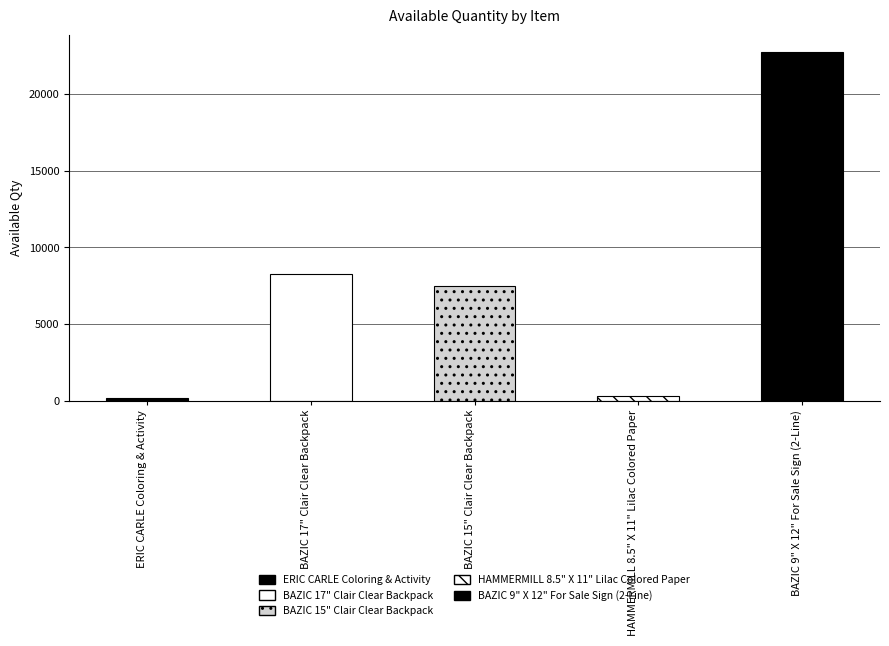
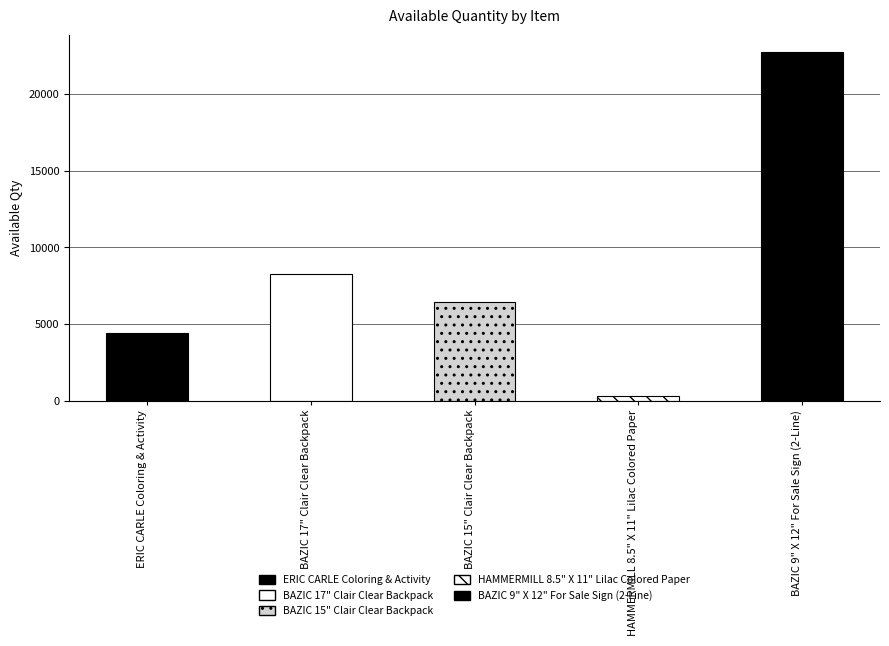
  {
-   "ERIC CARLE Coloring & Activity": 200,
+   "ERIC CARLE Coloring & Activity": 4400,
    "BAZIC 17\" Clair Clear Backpack": 8200,
-   "BAZIC 15\" Clair Clear Backpack": 7500,
+   "BAZIC 15\" Clair Clear Backpack": 6400,
    "HAMMERMILL 8.5\" X 11\" Lilac Colored Paper": 300,
    "BAZIC 9\" X 12\" For Sale Sign (2-Line)": 22700
  }
